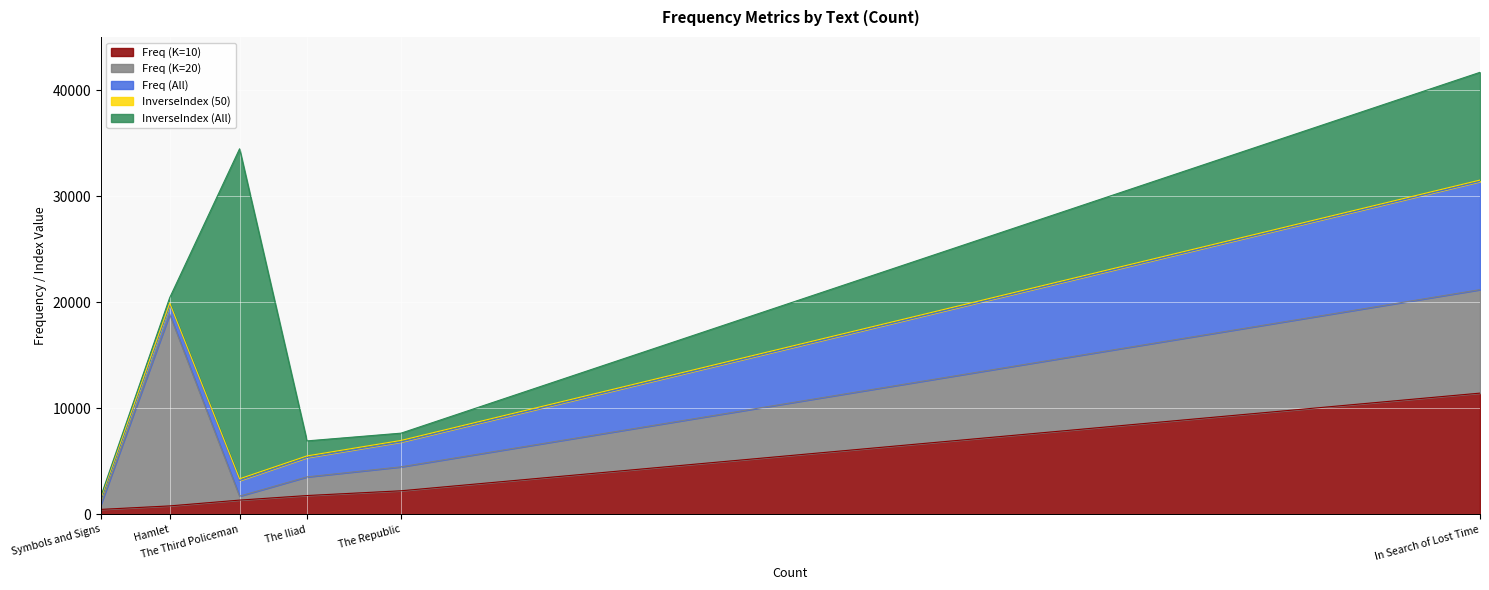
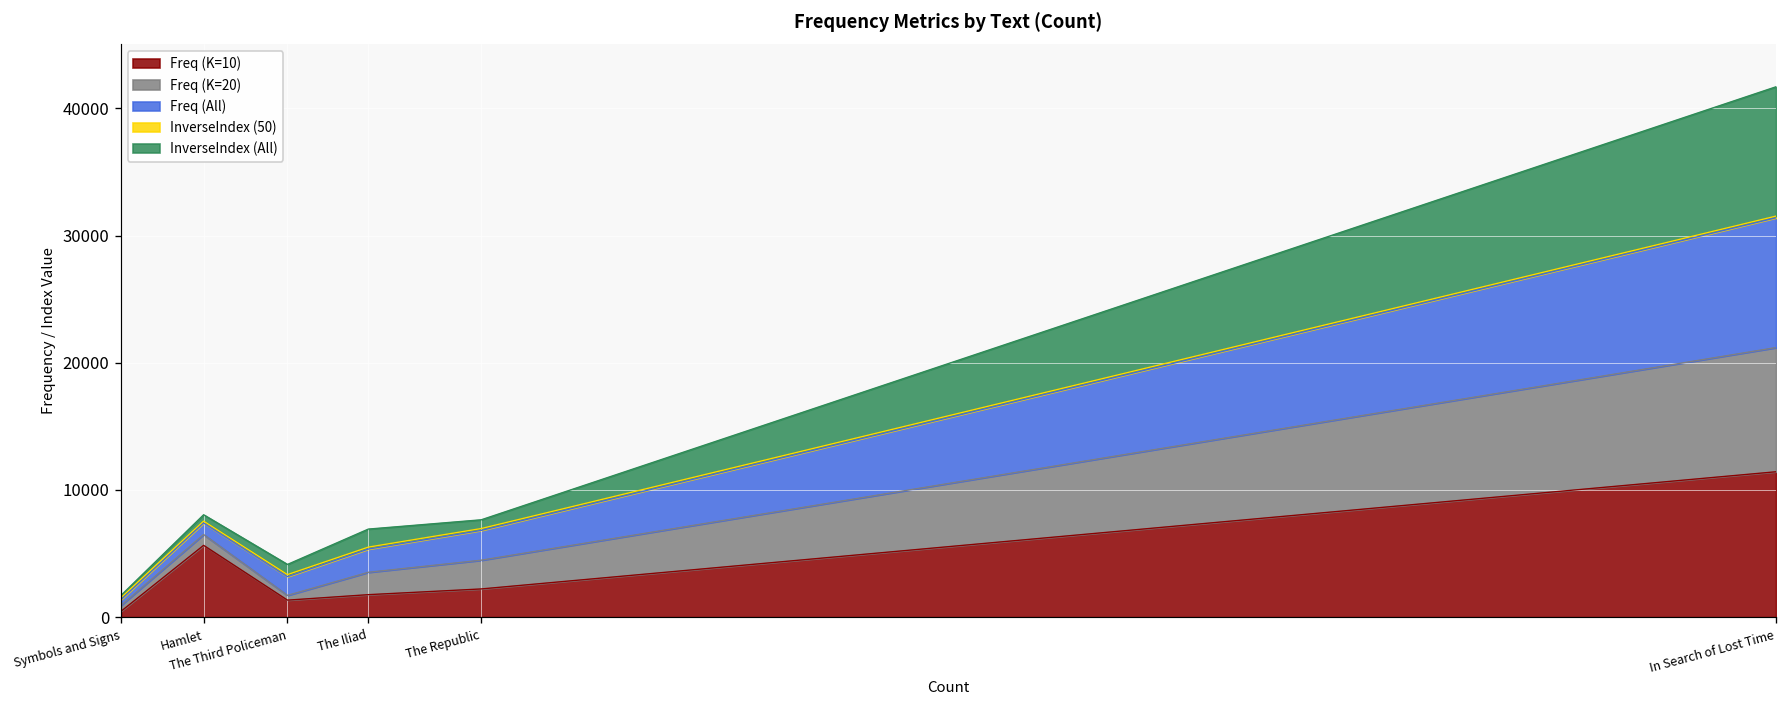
  {
    "Freq (K=10)": {
      "Symbols and Signs": 500,
-     "Hamlet": 800,
+     "Hamlet": 5600,
      "The Third Policeman": 1300,
      "The Iliad": 1800,
      "The Republic": 2200,
      "In Search of Lost Time": 11400
    },
    "Freq (K=20)": {
      "Symbols and Signs": 500,
-     "Hamlet": 18100,
+     "Hamlet": 900,
      "The Third Policeman": 400,
      "The Iliad": 1800,
      "The Republic": 2300,
      "In Search of Lost Time": 9800
    },
    "InverseIndex (All)": {
      "Hamlet": 500,
-     "The Third Policeman": 31100,
+     "The Third Policeman": 800,
      "The Iliad": 1400,
      "The Republic": 700,
      "In Search of Lost Time": 10200
    }
  }
